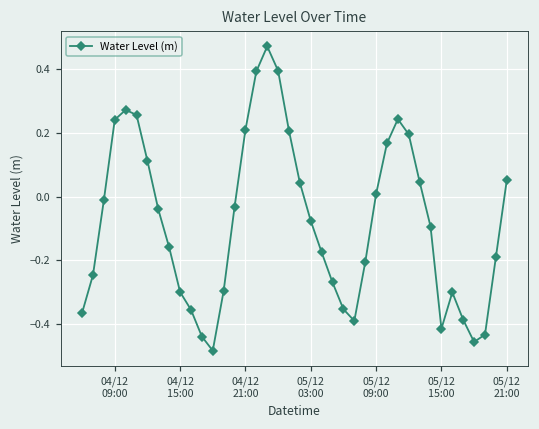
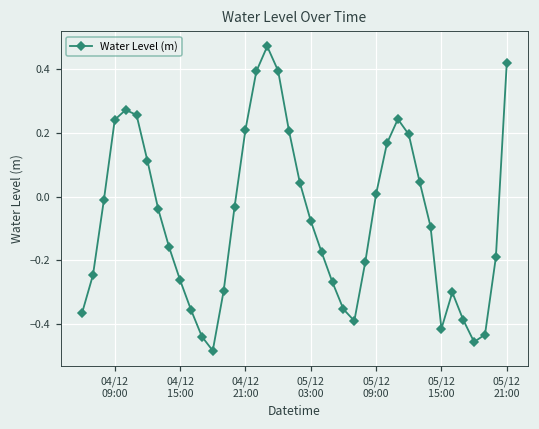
  {
    "04/12 09:00": 0.24,
-   "04/12 15:00": -0.30,
+   "04/12 15:00": -0.26,
    "04/12 21:00": 0.21,
    "05/12 03:00": -0.08,
    "05/12 09:00": 0.01,
    "05/12 15:00": -0.41,
-   "05/12 21:00": 0.05
+   "05/12 21:00": 0.42
  }
